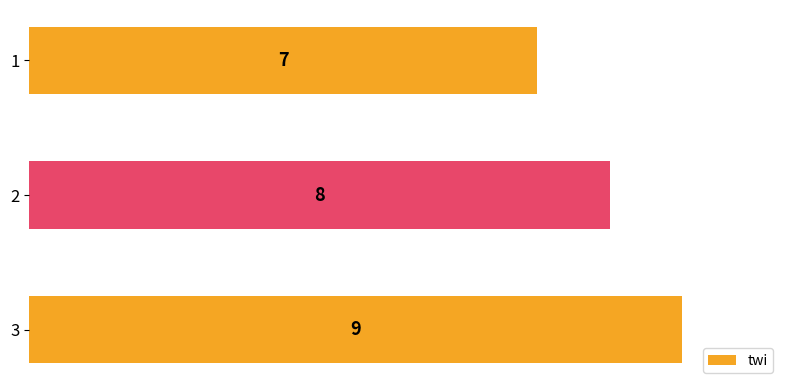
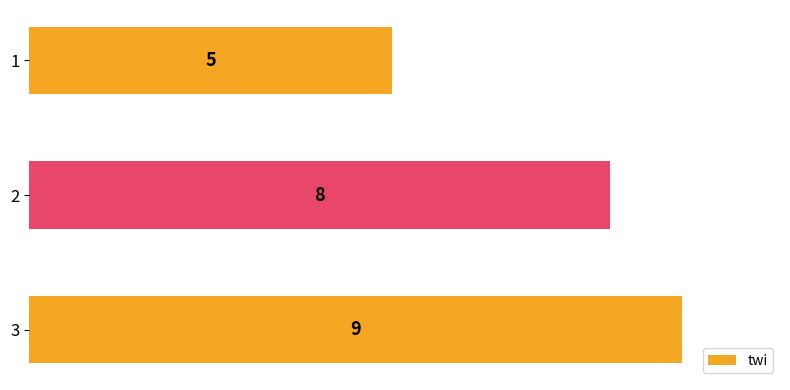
  {
-   "1": 7,
+   "1": 5,
    "2": 8,
    "3": 9
  }
